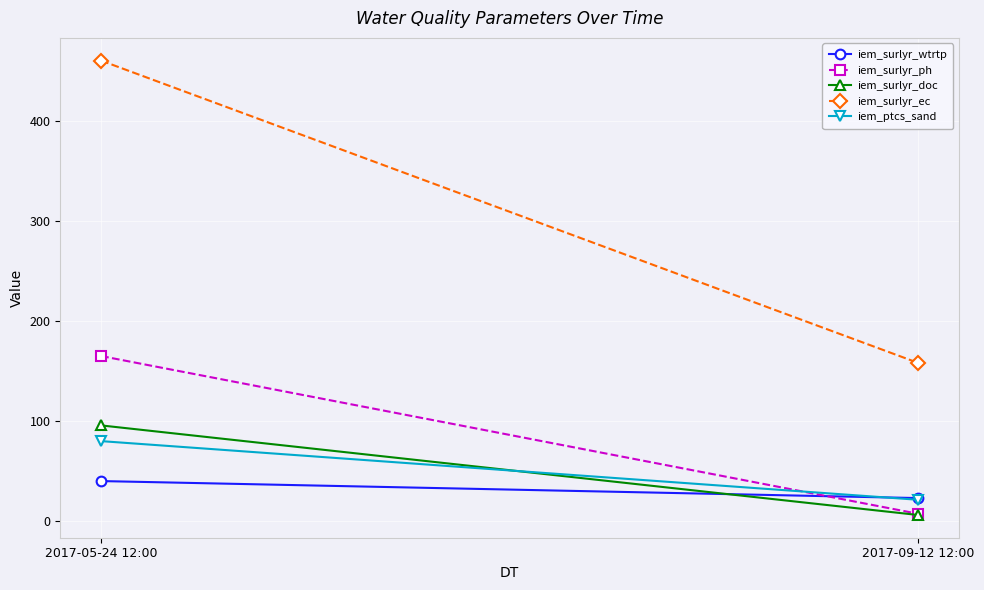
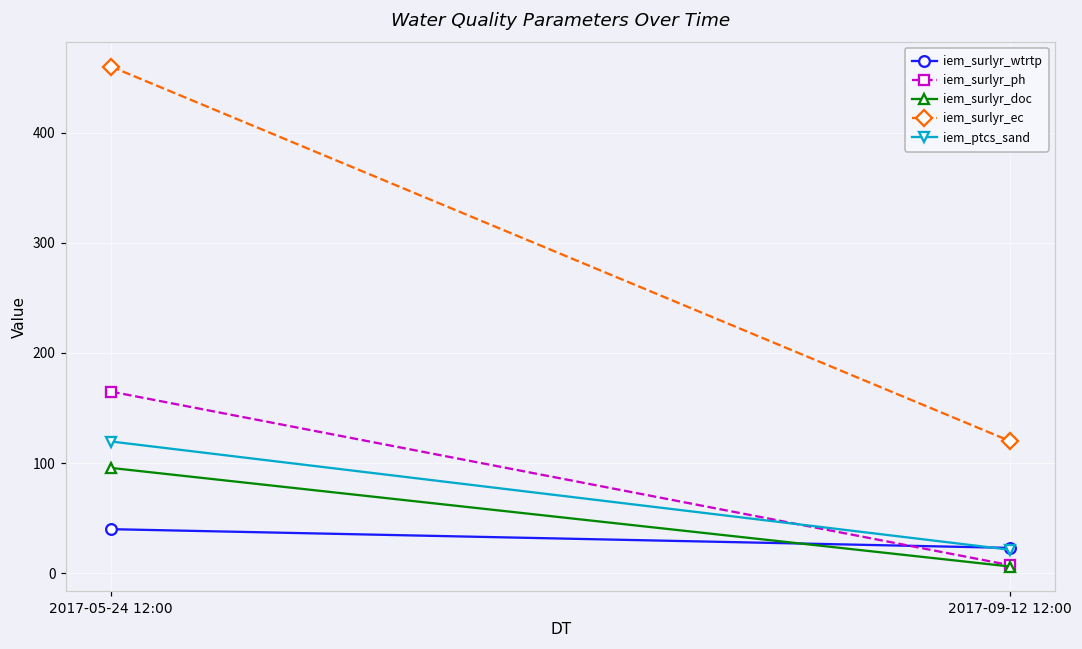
  {
    "iem_surlyr_wtrtp": {
      "2017-05-24 12:00": 40
    },
    "iem_surlyr_ph": {
      "2017-05-24 12:00": 165
    },
    "iem_surlyr_doc": {
      "2017-05-24 12:00": 96
    },
    "iem_surlyr_ec": {
      "2017-05-24 12:00": 460,
-     "2017-09-12 12:00": 158
+     "2017-09-12 12:00": 120
    },
    "iem_ptcs_sand": {
-     "2017-05-24 12:00": 80
+     "2017-05-24 12:00": 120
    }
  }
